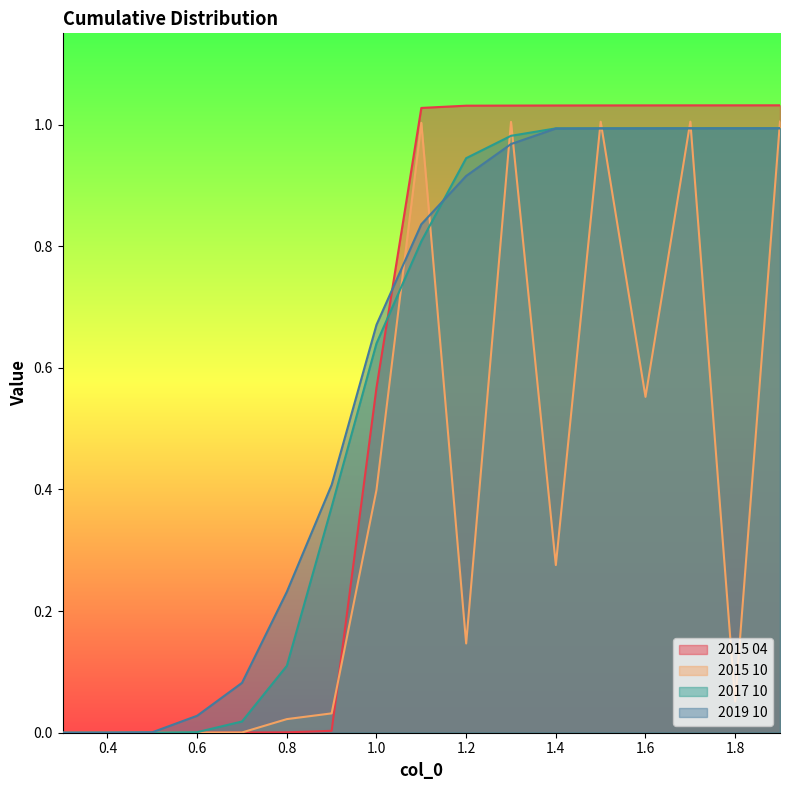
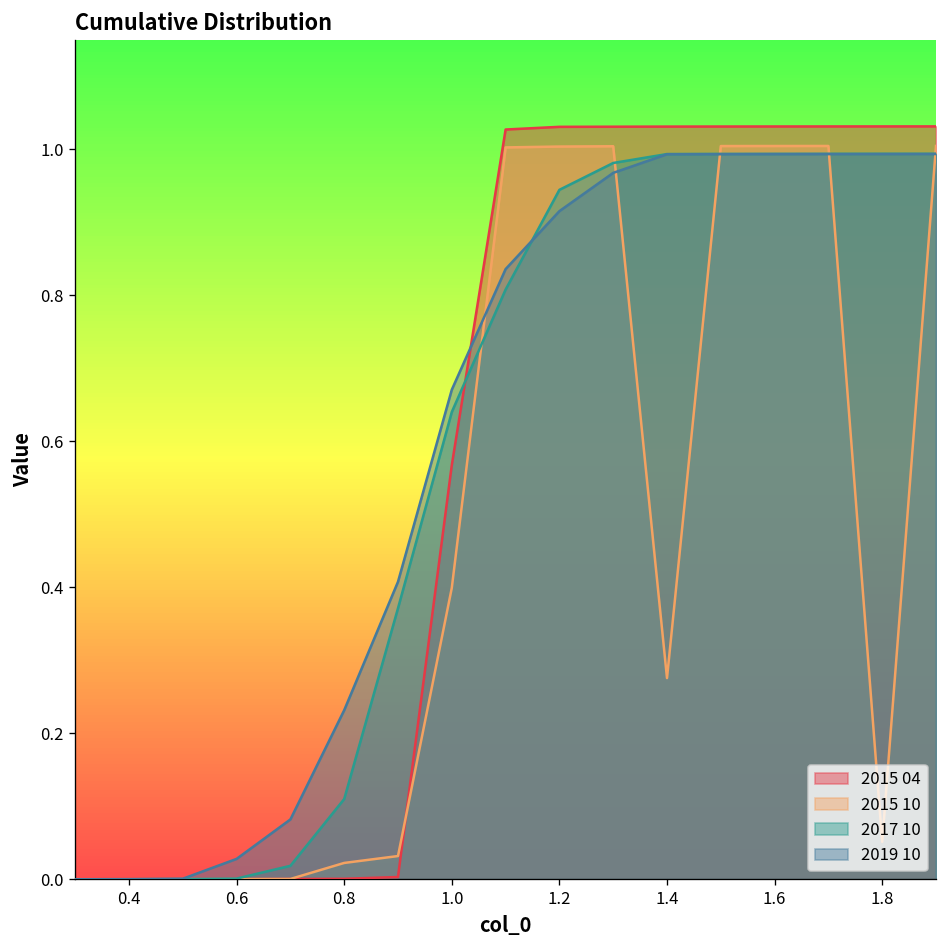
  {
    "2015 04": {
      "0.8": 0.00,
      "1.0": 0.57,
      "1.2": 1.03,
      "1.4": 1.03,
      "1.6": 1.03,
      "1.8": 1.03
    },
    "2015 10": {
      "0.8": 0.02,
      "1.0": 0.40,
-     "1.2": 0.15,
+     "1.2": 1.00,
      "1.4": 0.28,
-     "1.6": 0.55
+     "1.6": 1.00
    }
  }
